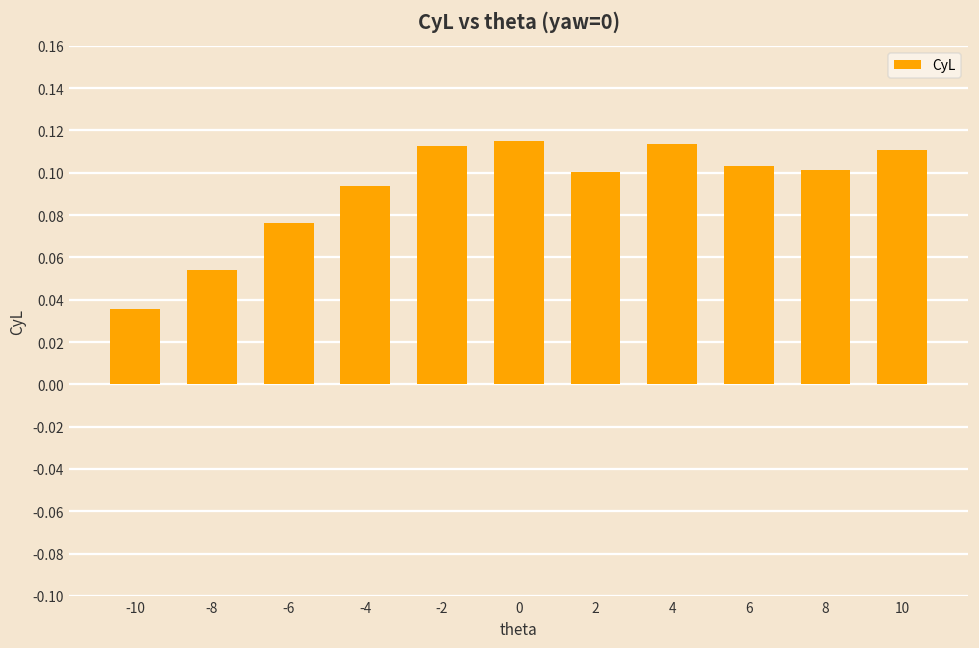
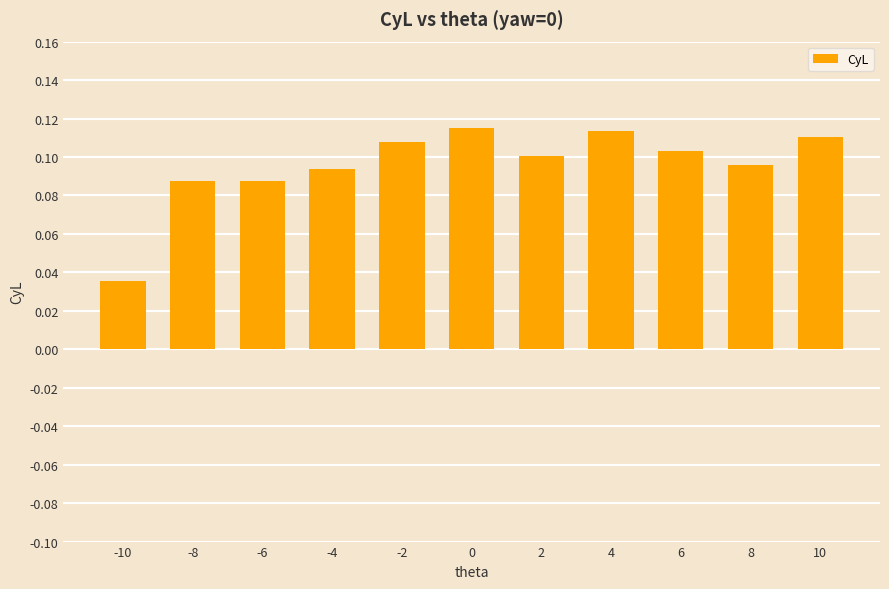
  {
    "-10": 0.036,
-   "-8": 0.054,
-   "-6": 0.076,
+   "-8": 0.087,
+   "-6": 0.087,
    "-4": 0.094,
-   "-2": 0.113,
+   "-2": 0.108,
    "0": 0.115,
    "2": 0.101,
    "4": 0.114,
    "6": 0.103,
-   "8": 0.101,
+   "8": 0.096,
    "10": 0.111
  }
